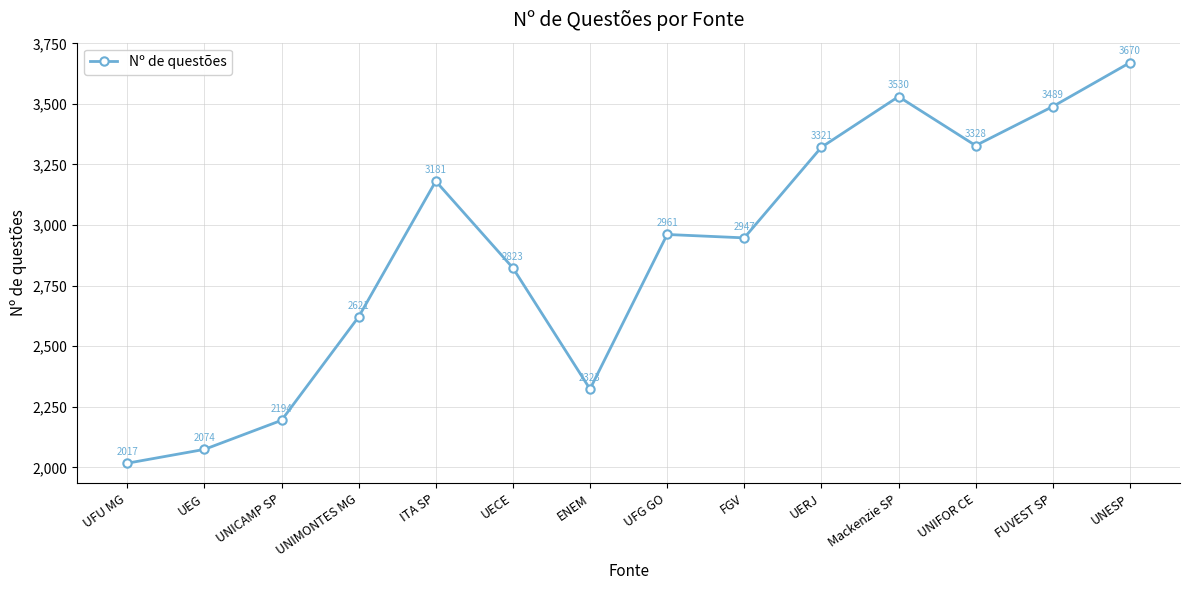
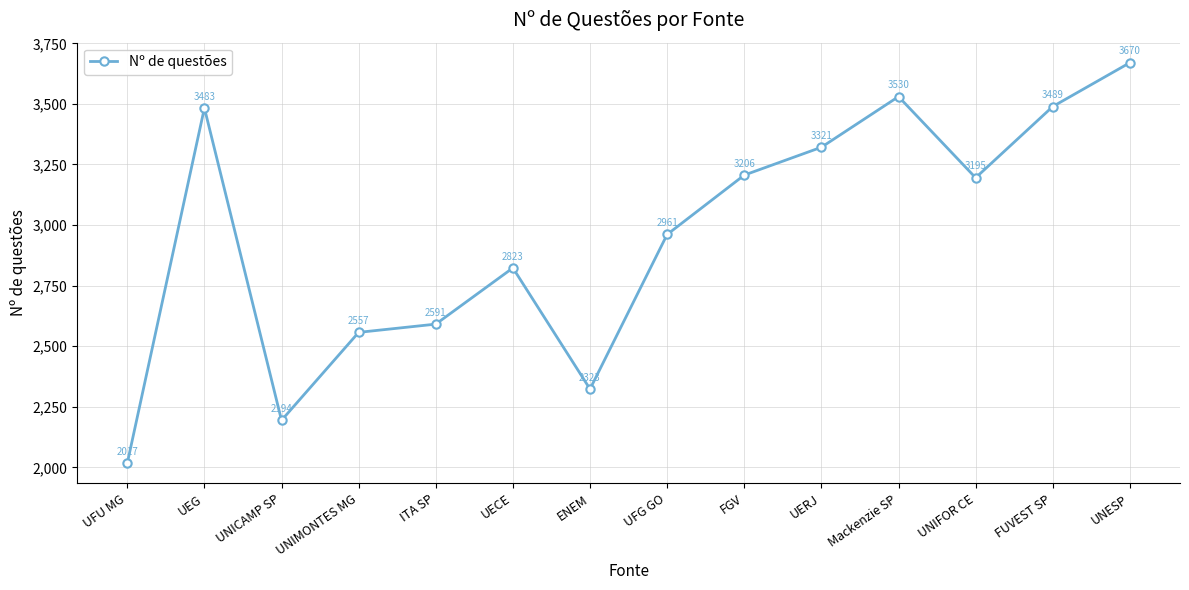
  {
    "UFU MG": 2017,
-   "UEG": 2074,
+   "UEG": 3483,
    "UNICAMP SP": 2194,
-   "UNIMONTES MG": 2621,
-   "ITA SP": 3181,
+   "UNIMONTES MG": 2557,
+   "ITA SP": 2591,
    "UECE": 2823,
    "ENEM": 2323,
    "UFG GO": 2961,
-   "FGV": 2947,
+   "FGV": 3206,
    "UERJ": 3321,
    "Mackenzie SP": 3530,
-   "UNIFOR CE": 3328,
+   "UNIFOR CE": 3195,
    "FUVEST SP": 3489,
    "UNESP": 3670
  }
